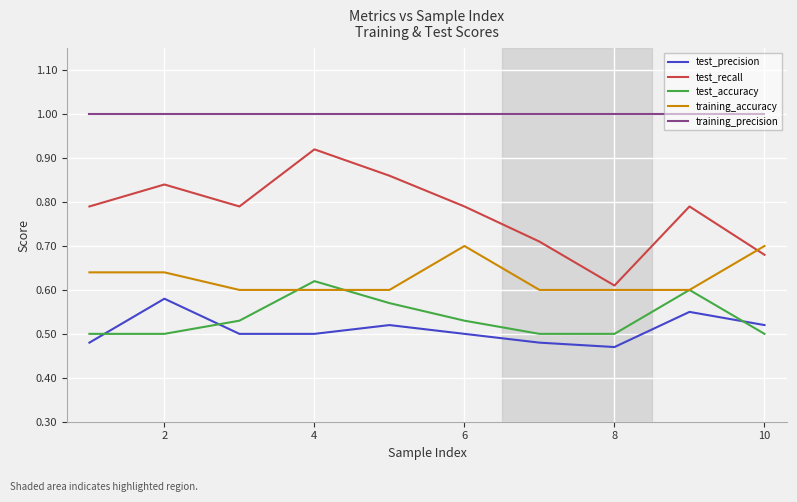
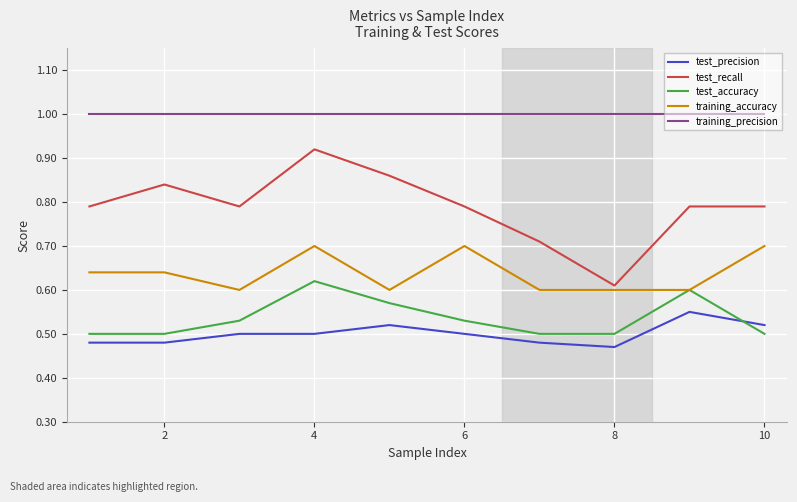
  {
    "test_precision": {
-     "2": 0.58,
+     "2": 0.48,
      "4": 0.50,
      "6": 0.50,
      "8": 0.47,
      "10": 0.52
    },
    "test_recall": {
      "2": 0.84,
      "4": 0.92,
      "6": 0.79,
      "8": 0.61,
-     "10": 0.68
+     "10": 0.79
    },
    "test_accuracy": {
      "2": 0.50,
      "4": 0.62,
      "6": 0.53,
      "8": 0.50,
      "10": 0.50
    },
    "training_accuracy": {
      "2": 0.64,
-     "4": 0.6,
+     "4": 0.7,
      "6": 0.7,
      "8": 0.6,
      "10": 0.7
    },
    "training_precision": {
      "2": 1.00,
      "4": 1.00,
      "6": 1.00,
      "8": 1.00
    }
  }
